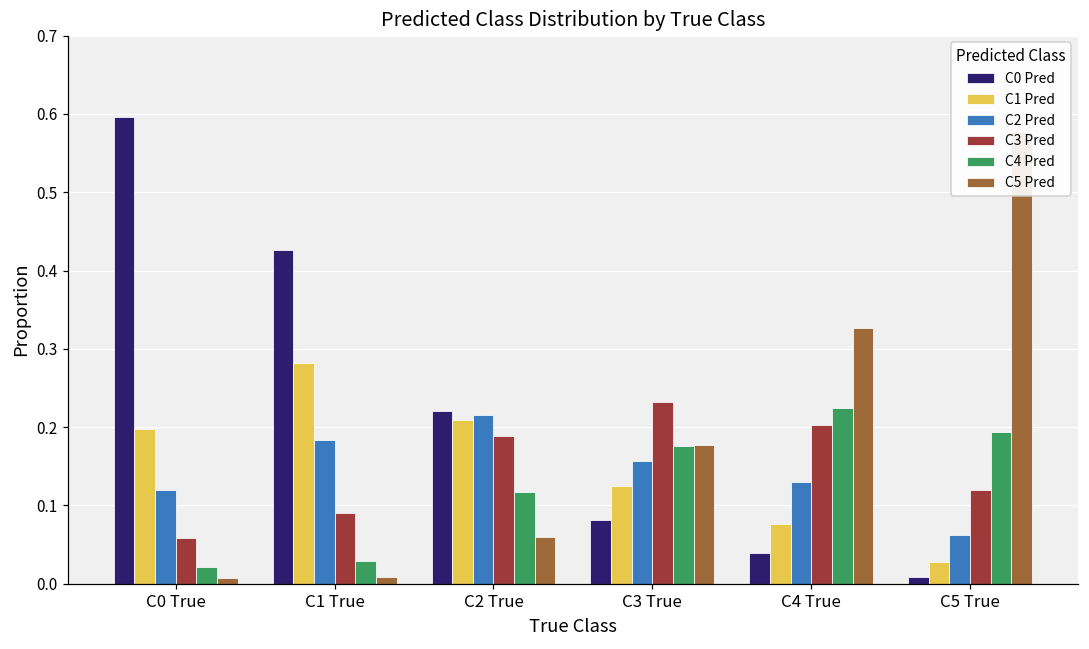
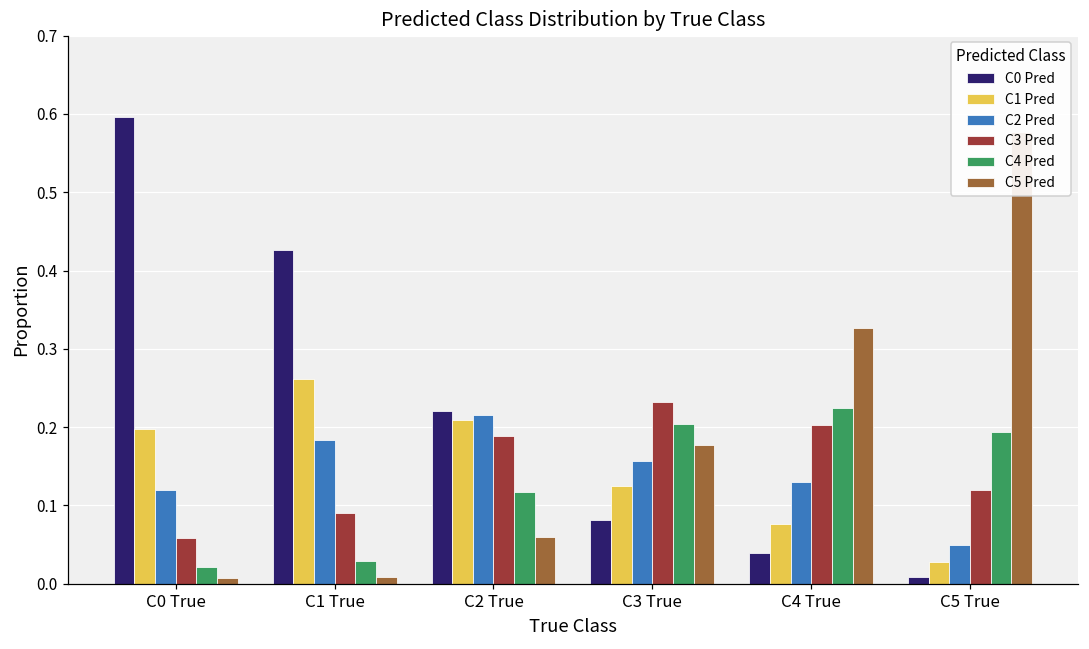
  {
    "C0 Pred": {
      "C0 True": 0.60,
      "C1 True": 0.43,
      "C2 True": 0.22,
      "C3 True": 0.08,
      "C4 True": 0.04,
      "C5 True": 0.01
    },
    "C1 Pred": {
      "C0 True": 0.20,
-     "C1 True": 0.28,
+     "C1 True": 0.26,
      "C2 True": 0.21,
      "C3 True": 0.12,
      "C4 True": 0.08,
      "C5 True": 0.03
    },
    "C2 Pred": {
      "C0 True": 0.12,
      "C1 True": 0.18,
      "C2 True": 0.22,
      "C3 True": 0.16,
      "C4 True": 0.13,
-     "C5 True": 0.06
+     "C5 True": 0.05
    },
    "C4 Pred": {
      "C0 True": 0.02,
      "C1 True": 0.03,
      "C2 True": 0.12,
-     "C3 True": 0.18,
+     "C3 True": 0.20,
      "C4 True": 0.23,
      "C5 True": 0.19
    }
  }
